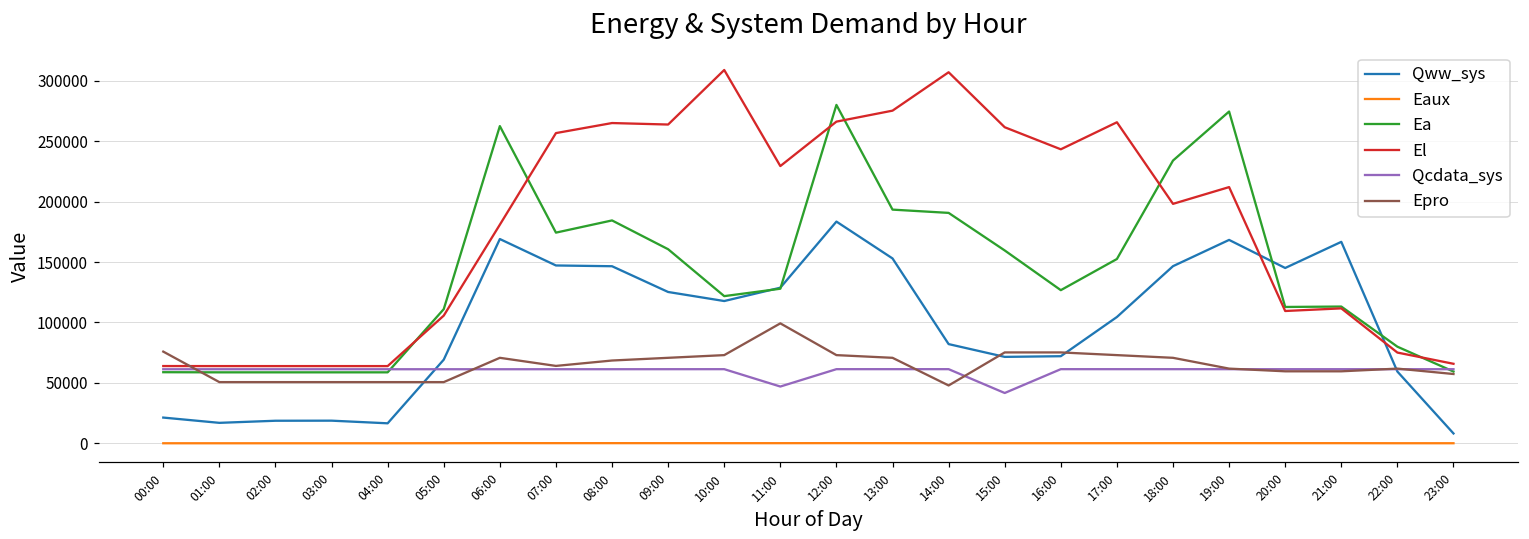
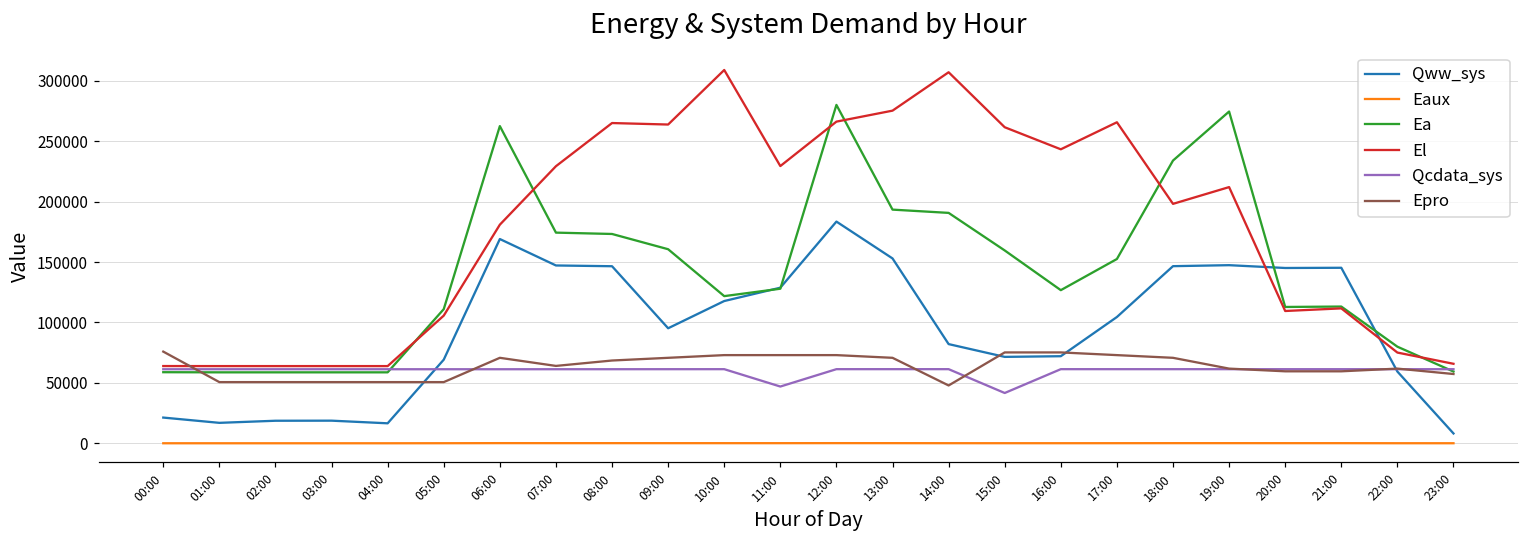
  {
    "Qww_sys": {
      "00:00": 21000,
      "01:00": 17000,
      "02:00": 19000,
      "03:00": 19000,
      "04:00": 17000,
      "05:00": 69000,
      "06:00": 169000,
      "07:00": 147000,
      "08:00": 147000,
-     "09:00": 125000,
+     "09:00": 95000,
      "10:00": 118000,
      "12:00": 184000,
      "13:00": 153000,
      "14:00": 82000,
      "15:00": 72000,
      "16:00": 72000,
      "17:00": 105000,
      "18:00": 147000,
-     "19:00": 168000,
+     "19:00": 147000,
      "20:00": 145000,
-     "21:00": 167000,
+     "21:00": 145000,
      "23:00": 8000
    },
    "Eaux": {
      "00:00": 0,
      "01:00": 0,
      "02:00": 0,
      "03:00": 0,
      "04:00": 0,
      "05:00": 0,
      "06:00": 0,
      "07:00": 0,
      "08:00": 0,
      "09:00": 0,
      "10:00": 0,
      "11:00": 0,
      "12:00": 0,
      "13:00": 0,
      "14:00": 0,
      "15:00": 0,
      "16:00": 0,
      "17:00": 0,
      "18:00": 0,
      "19:00": 0,
      "20:00": 0,
      "21:00": 0,
      "22:00": 0,
      "23:00": 0
    },
    "Ea": {
      "00:00": 59000,
      "01:00": 59000,
      "02:00": 59000,
      "03:00": 59000,
      "04:00": 59000,
      "05:00": 111000,
      "06:00": 263000,
      "07:00": 174000,
-     "08:00": 184000,
+     "08:00": 173000,
      "09:00": 161000,
      "10:00": 122000,
      "12:00": 280000,
      "13:00": 193000,
      "14:00": 191000,
      "15:00": 160000,
      "16:00": 127000,
      "17:00": 153000,
      "18:00": 234000,
      "19:00": 275000,
      "20:00": 113000,
      "22:00": 80000
    },
    "El": {
      "00:00": 64000,
      "01:00": 64000,
      "02:00": 64000,
      "03:00": 64000,
      "04:00": 64000,
      "05:00": 106000,
      "06:00": 181000,
-     "07:00": 257000,
+     "07:00": 229000,
      "08:00": 265000,
      "09:00": 264000,
      "10:00": 309000,
      "11:00": 229000,
      "12:00": 266000,
      "13:00": 275000,
      "14:00": 307000,
      "15:00": 262000,
      "16:00": 243000,
      "17:00": 266000,
      "18:00": 198000,
      "19:00": 212000,
      "20:00": 110000,
      "22:00": 75000,
      "23:00": 66000
    },
    "Qcdata_sys": {
      "00:00": 61000,
      "01:00": 61000,
      "02:00": 61000,
      "03:00": 61000,
      "04:00": 61000,
      "05:00": 61000,
      "06:00": 61000,
      "07:00": 61000,
      "08:00": 61000,
      "09:00": 61000,
      "10:00": 61000,
      "11:00": 47000,
      "12:00": 61000,
      "13:00": 61000,
      "14:00": 61000,
      "15:00": 42000,
      "16:00": 61000,
      "17:00": 61000,
      "18:00": 61000
    },
    "Epro": {
      "00:00": 76000,
      "01:00": 51000,
      "02:00": 51000,
      "03:00": 51000,
      "04:00": 51000,
      "05:00": 51000,
      "06:00": 71000,
      "07:00": 64000,
      "08:00": 69000,
      "09:00": 71000,
      "10:00": 73000,
-     "11:00": 99000,
+     "11:00": 73000,
      "12:00": 73000,
      "13:00": 71000,
      "14:00": 48000,
      "15:00": 75000,
      "16:00": 75000,
      "17:00": 73000,
      "18:00": 71000
    }
  }
